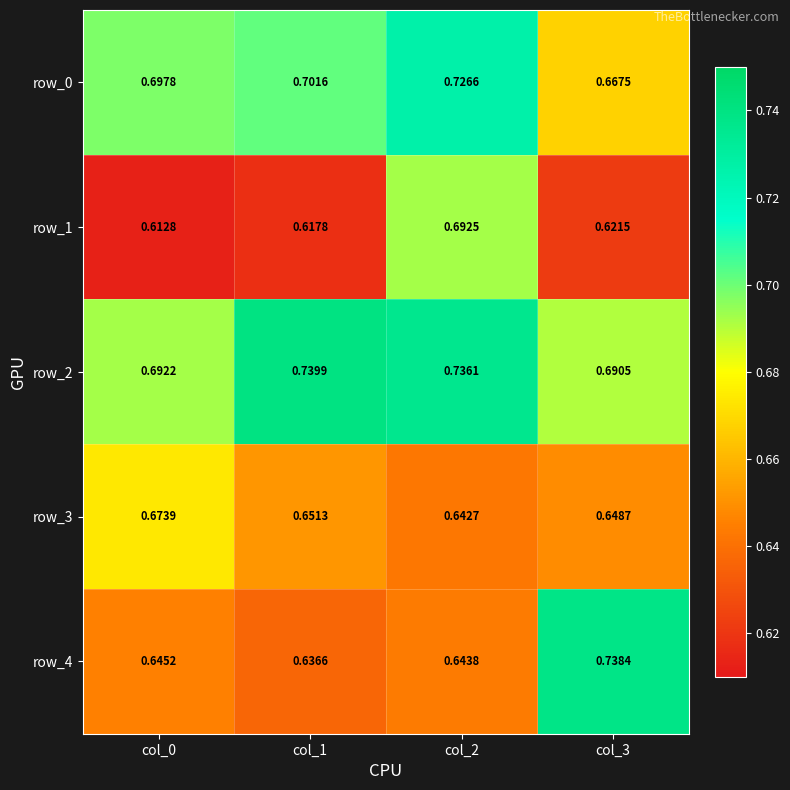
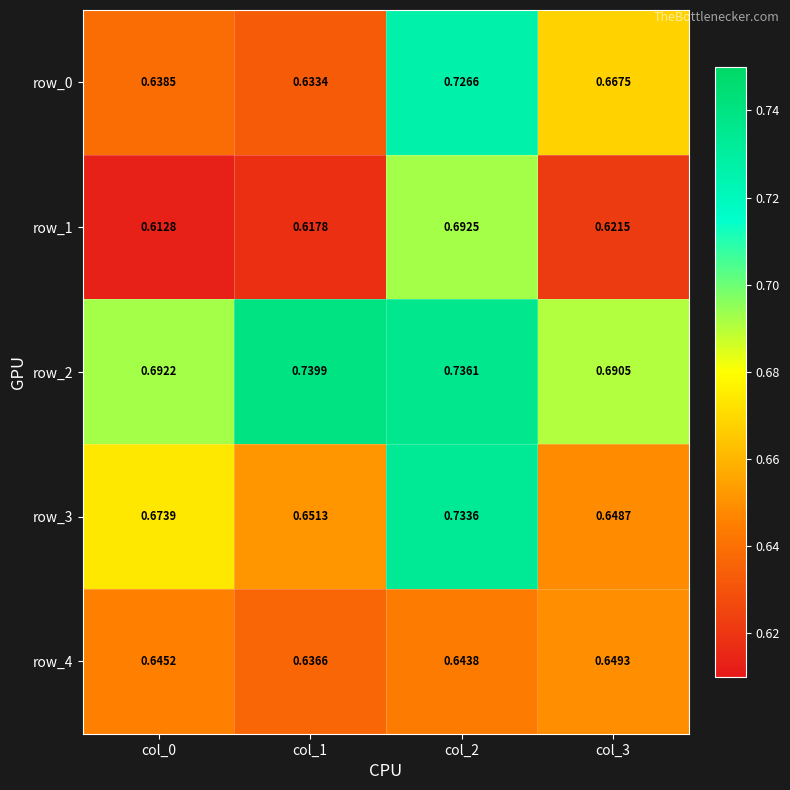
  {
    "row_0": {
-     "col_0": 0.6978,
-     "col_1": 0.7016,
+     "col_0": 0.6385,
+     "col_1": 0.6334,
      "col_2": 0.7266,
      "col_3": 0.6675
    },
    "row_1": {
      "col_0": 0.6128,
      "col_1": 0.6178,
      "col_2": 0.6925,
      "col_3": 0.6215
    },
    "row_2": {
      "col_0": 0.6922,
      "col_1": 0.7399,
      "col_2": 0.7361,
      "col_3": 0.6905
    },
    "row_3": {
      "col_0": 0.6739,
      "col_1": 0.6513,
-     "col_2": 0.6427,
+     "col_2": 0.7336,
      "col_3": 0.6487
    },
    "row_4": {
      "col_0": 0.6452,
      "col_1": 0.6366,
      "col_2": 0.6438,
-     "col_3": 0.7384
+     "col_3": 0.6493
    }
  }
